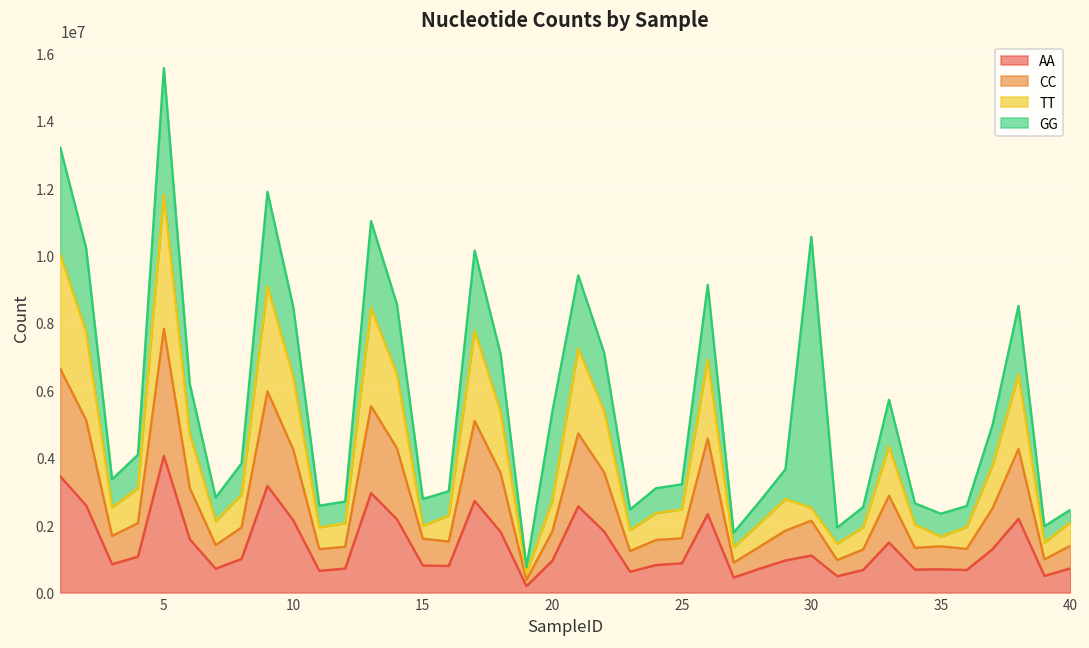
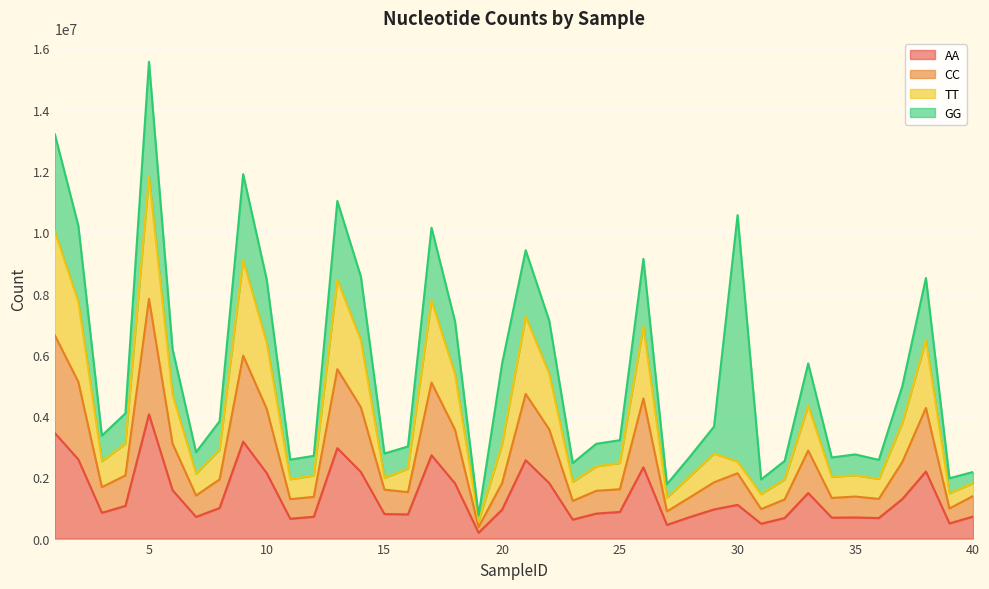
  {
    "TT": {
      "5": 4000000,
      "10": 2200000,
      "15": 400000,
-     "20": 900000,
+     "20": 1300000,
      "25": 900000,
      "30": 400000,
-     "35": 300000,
-     "40": 700000
+     "35": 700000,
+     "40": 400000
    },
    "GG": {
      "5": 3800000,
      "10": 2100000,
      "15": 800000,
      "20": 2600000,
      "25": 700000,
      "30": 8000000,
      "35": 700000,
      "40": 400000
    }
  }
